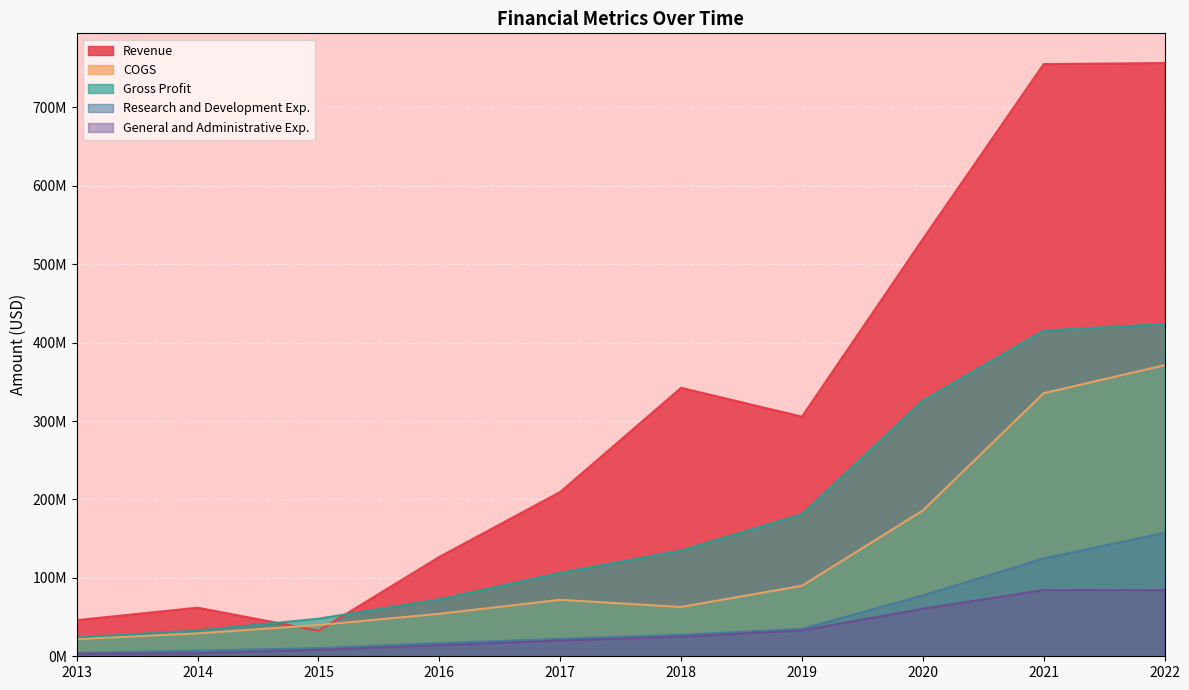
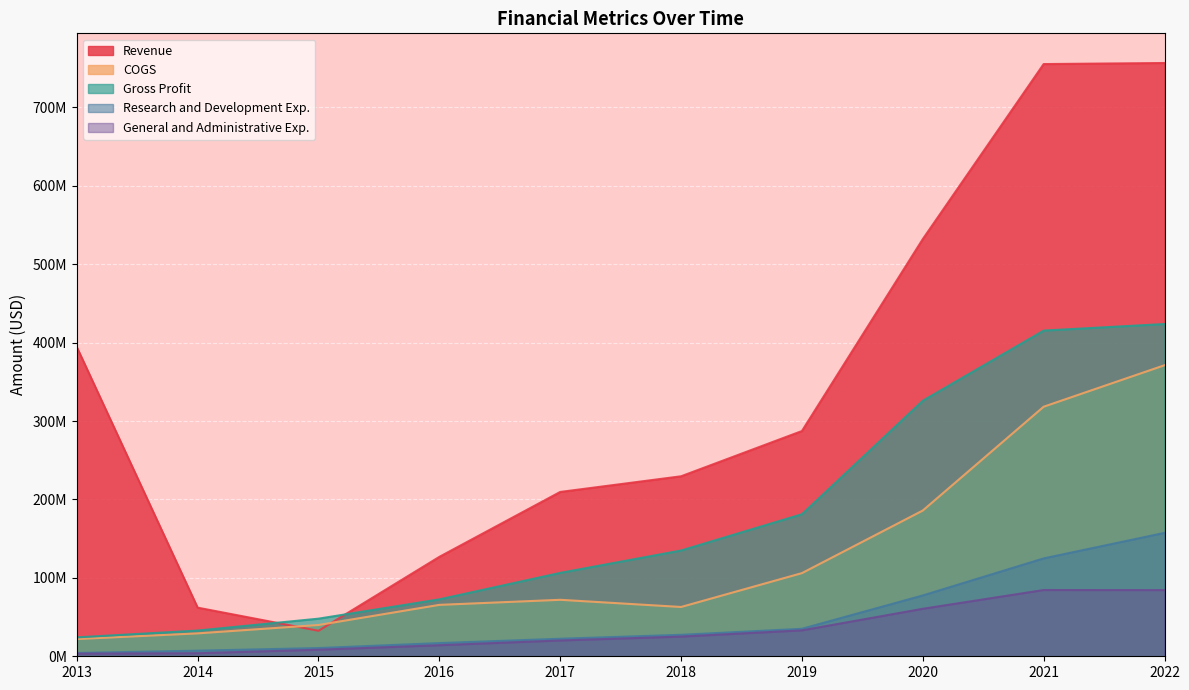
  {
    "Revenue": {
-     "2013": 50000000,
+     "2013": 390000000,
      "2014": 60000000,
      "2015": 30000000,
      "2016": 130000000,
      "2017": 210000000,
-     "2018": 340000000,
-     "2019": 310000000,
+     "2018": 230000000,
+     "2019": 290000000,
      "2020": 530000000,
      "2021": 760000000,
      "2022": 760000000
    },
    "COGS": {
      "2014": 30000000,
      "2015": 40000000,
-     "2016": 50000000,
+     "2016": 70000000,
      "2017": 70000000,
      "2018": 60000000,
-     "2019": 90000000,
+     "2019": 110000000,
      "2020": 190000000,
-     "2021": 340000000,
+     "2021": 320000000,
      "2022": 370000000
    }
  }
